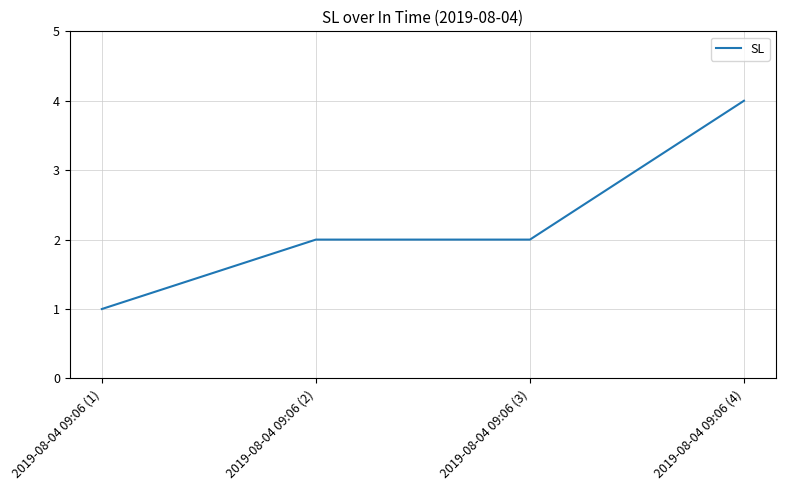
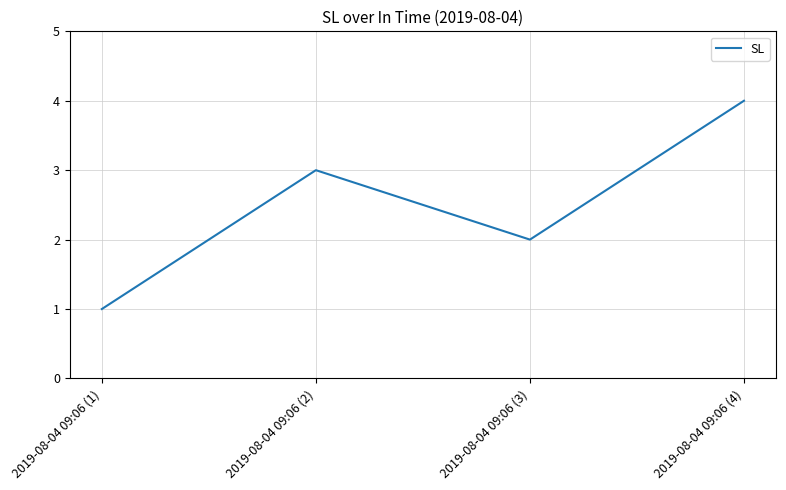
  {
    "2019-08-04 09:06 (1)": 1,
-   "2019-08-04 09:06 (2)": 2,
+   "2019-08-04 09:06 (2)": 3,
    "2019-08-04 09:06 (3)": 2,
    "2019-08-04 09:06 (4)": 4
  }
